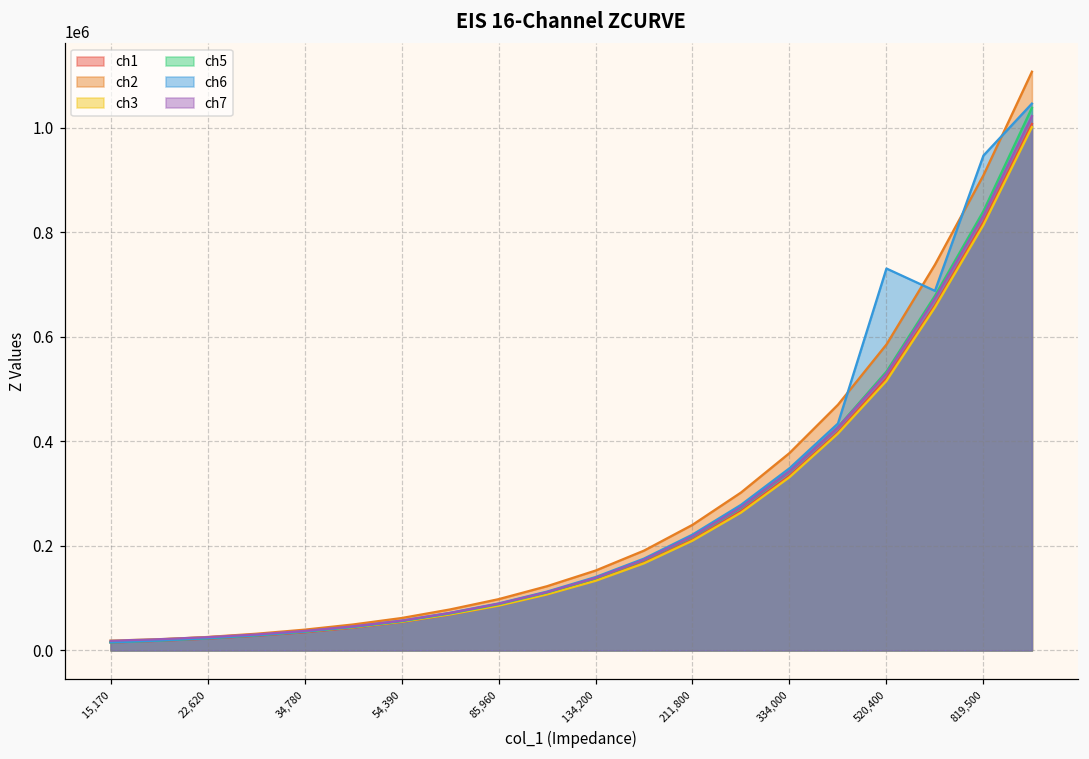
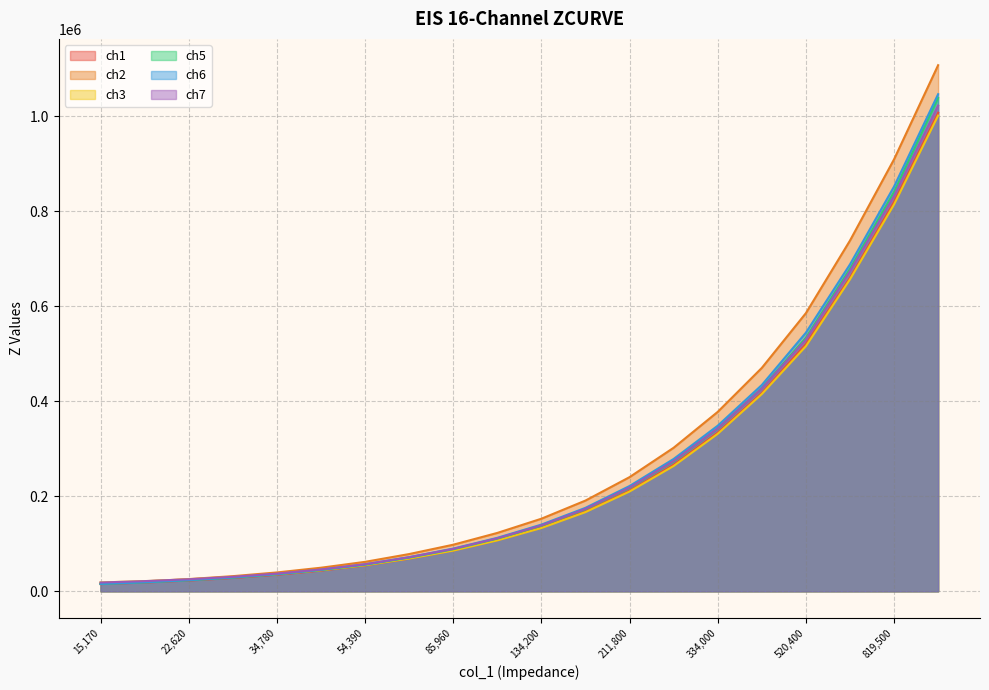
  {
    "ch5": {
      "819,500": 840000
    },
    "ch6": {
      "334,000": 350000,
-     "520,400": 730000,
-     "819,500": 950000
+     "520,400": 540000,
+     "819,500": 850000
    },
    "ch7": {
      "819,500": 830000
    }
  }
